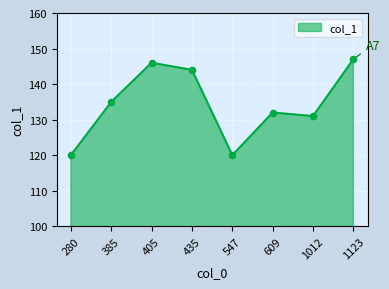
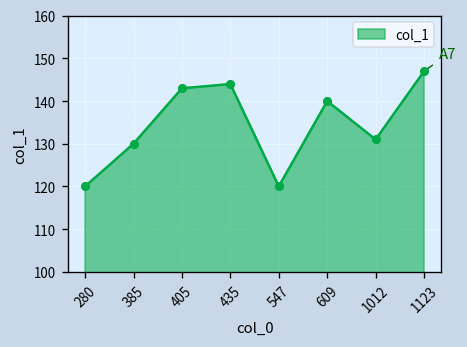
  {
    "280": 120,
-   "385": 135,
-   "405": 146,
+   "385": 130,
+   "405": 143,
    "435": 144,
    "547": 120,
-   "609": 132,
+   "609": 140,
    "1012": 131,
    "1123": 147
  }
